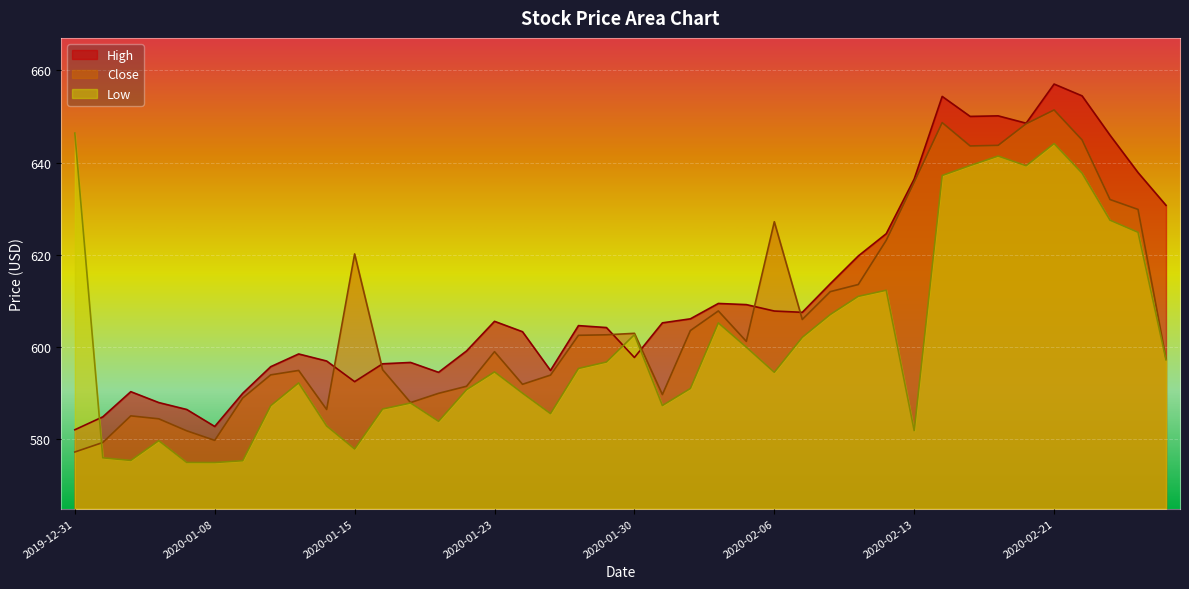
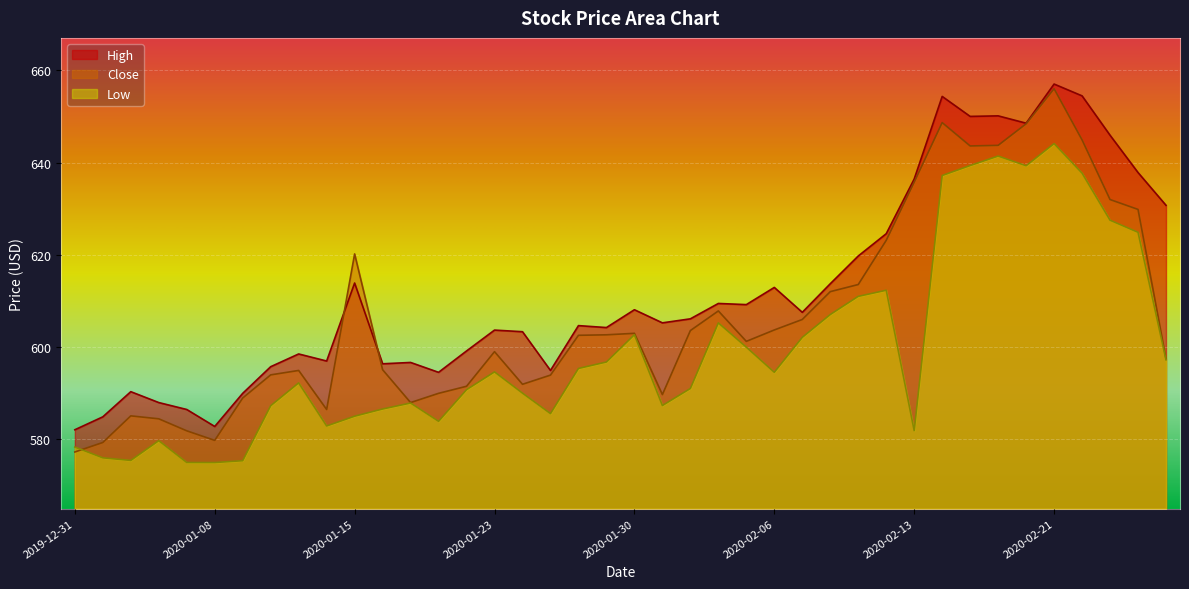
  {
    "High": {
      "2019-12-31": 582,
      "2020-01-08": 583,
-     "2020-01-15": 593,
-     "2020-01-23": 606,
-     "2020-01-30": 598,
-     "2020-02-06": 608,
+     "2020-01-15": 614,
+     "2020-01-23": 604,
+     "2020-01-30": 608,
+     "2020-02-06": 613,
      "2020-02-13": 636,
      "2020-02-21": 657
    },
    "Close": {
      "2019-12-31": 577,
      "2020-01-08": 580,
      "2020-01-15": 620,
      "2020-01-23": 599,
-     "2020-02-06": 627,
+     "2020-02-06": 604,
      "2020-02-13": 636,
-     "2020-02-21": 651
+     "2020-02-21": 656
    },
    "Low": {
-     "2019-12-31": 646,
+     "2019-12-31": 578,
      "2020-01-08": 575,
-     "2020-01-15": 578,
+     "2020-01-15": 585,
      "2020-01-23": 595,
      "2020-02-06": 595,
      "2020-02-13": 582,
      "2020-02-21": 644
    }
  }
